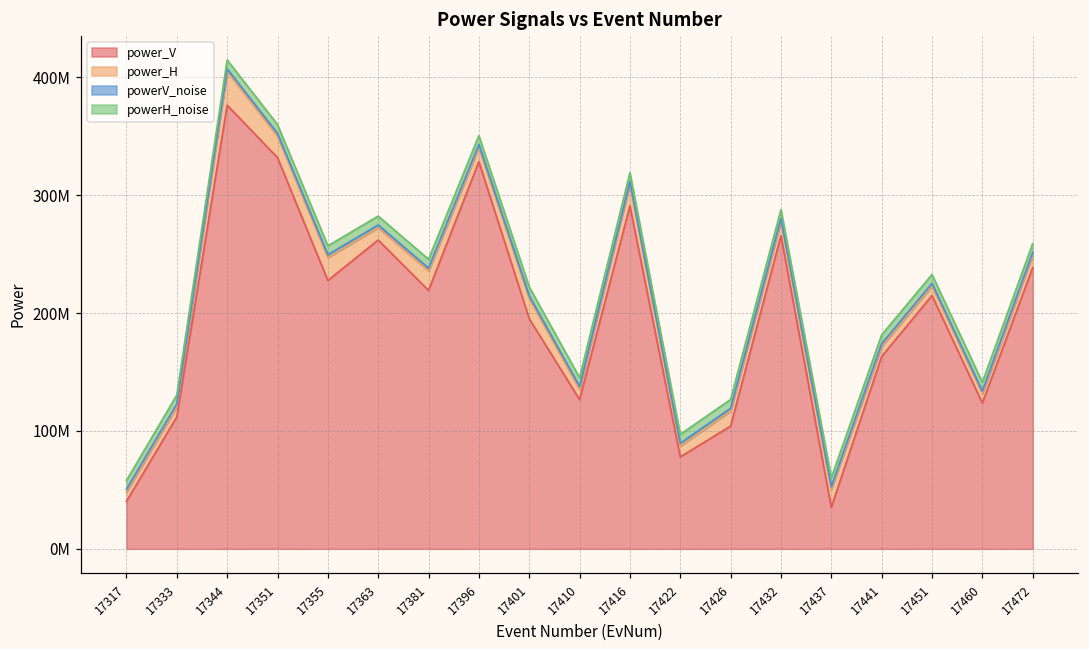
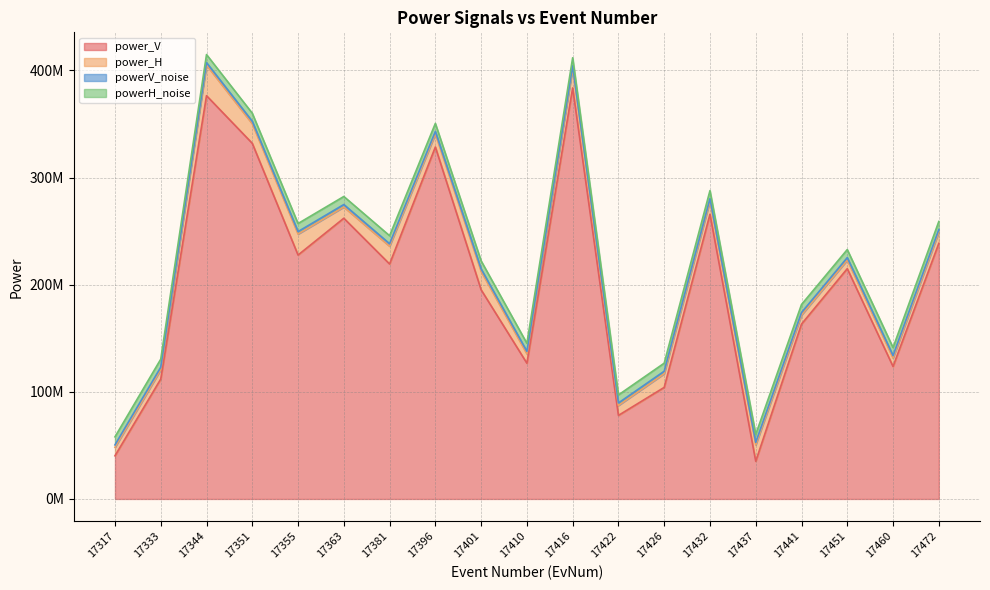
  {
    "power_V": {
      "17317": 40000000,
      "17333": 112000000,
      "17344": 376000000,
      "17351": 332000000,
      "17355": 228000000,
      "17363": 262000000,
      "17381": 219000000,
      "17396": 328000000,
      "17401": 195000000,
      "17410": 127000000,
-     "17416": 291000000,
+     "17416": 384000000,
      "17422": 78000000,
      "17426": 104000000,
      "17432": 266000000,
      "17437": 35000000,
      "17441": 163000000,
      "17451": 215000000,
      "17460": 124000000,
      "17472": 239000000
    },
    "powerH_noise": {
      "17317": 8000000,
      "17333": 8000000,
      "17344": 8000000,
      "17351": 8000000,
      "17355": 8000000,
      "17363": 8000000,
      "17381": 8000000,
      "17396": 8000000,
      "17401": 8000000,
      "17410": 8000000,
      "17416": 8000000,
      "17422": 8000000,
      "17426": 8000000,
      "17432": 8000000,
      "17437": 8000000,
      "17441": 8000000,
      "17451": 8000000,
      "17460": 8000000,
      "17472": 8000000
    }
  }
